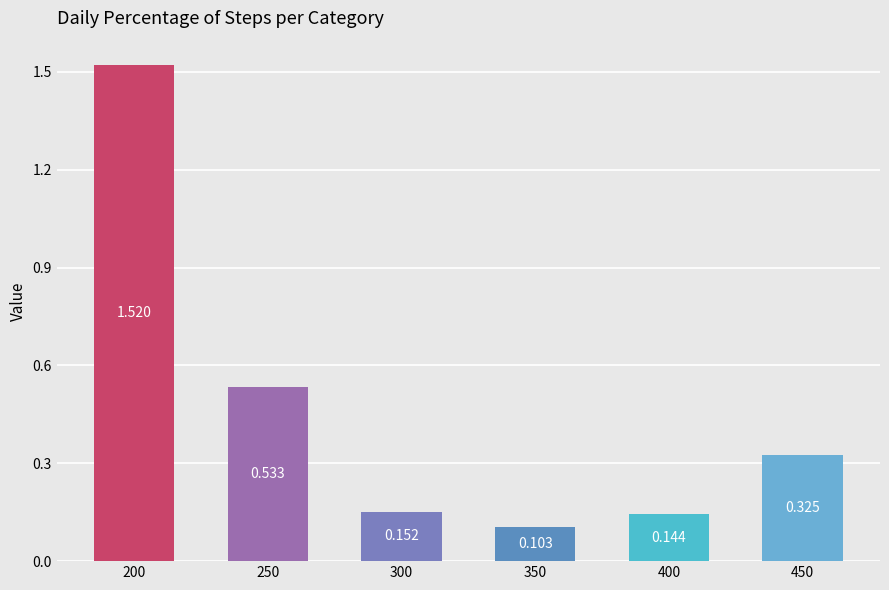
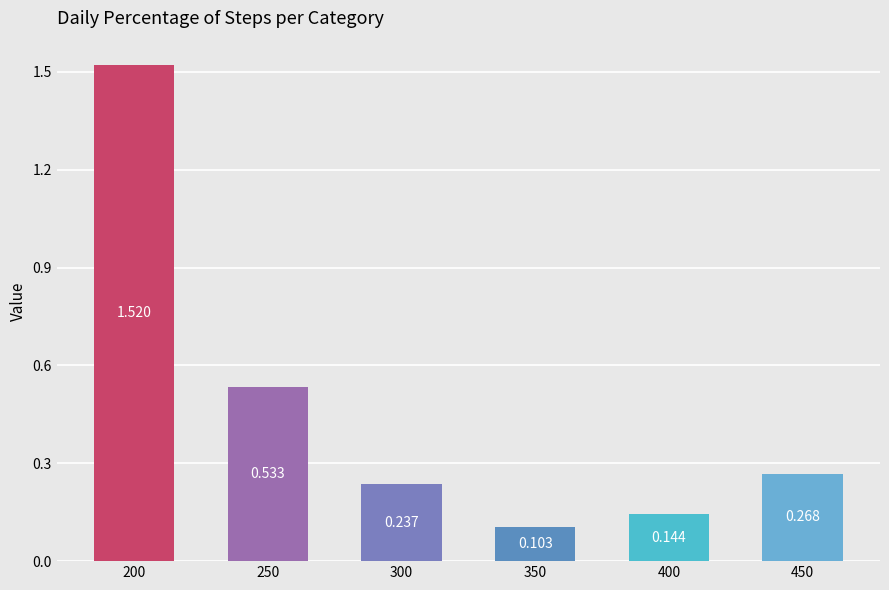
  {
    "200": 1.520,
    "250": 0.533,
-   "300": 0.152,
+   "300": 0.237,
    "350": 0.103,
    "400": 0.144,
-   "450": 0.325
+   "450": 0.268
  }
